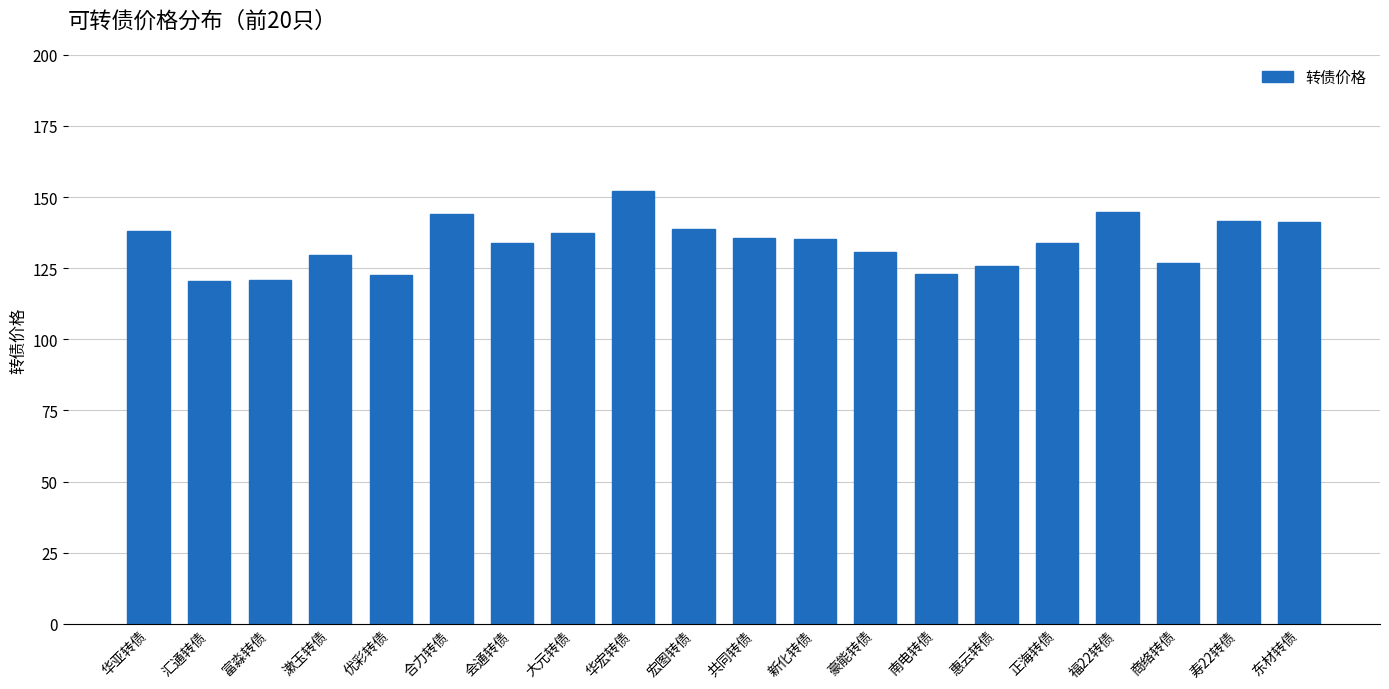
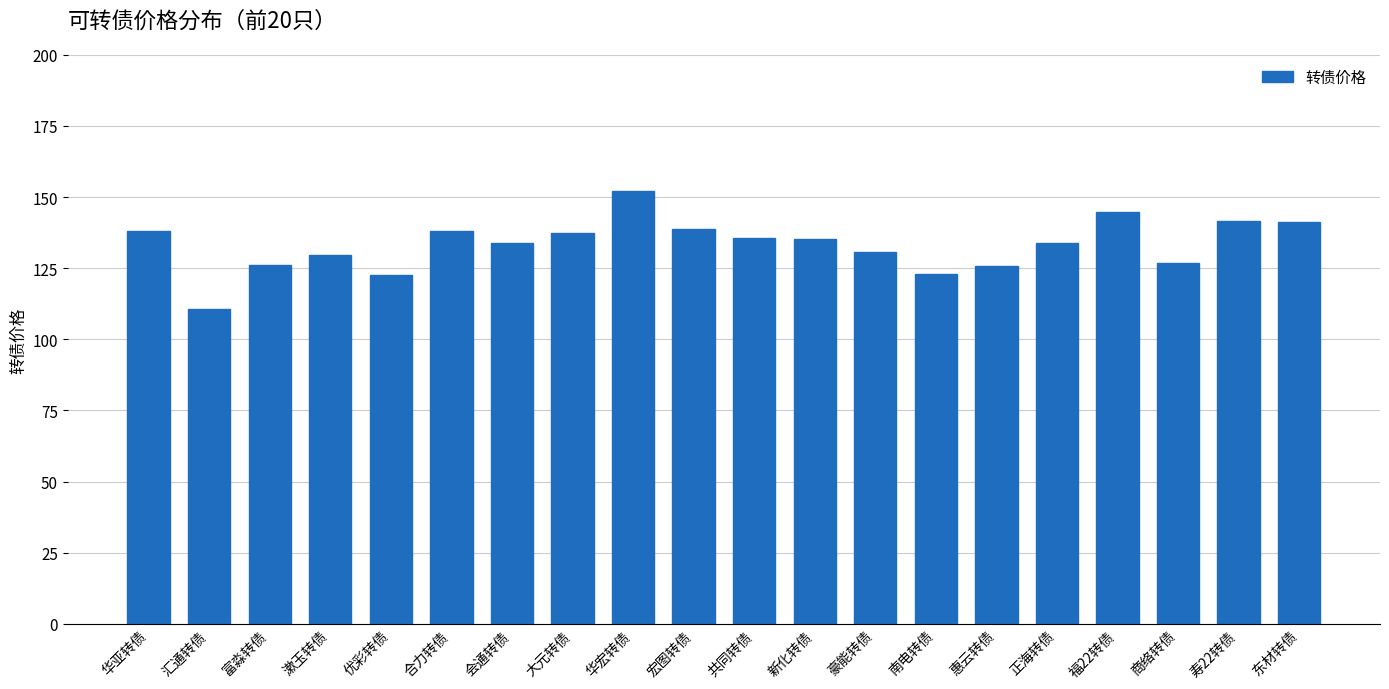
  {
    "华亚转债": 138,
-   "汇通转债": 120,
-   "富淼转债": 121,
+   "汇通转债": 111,
+   "富淼转债": 126,
    "漱玉转债": 130,
    "优彩转债": 123,
-   "合力转债": 144,
+   "合力转债": 138,
    "会通转债": 134,
    "大元转债": 137,
    "华宏转债": 152,
    "宏图转债": 139,
    "共同转债": 135,
    "新化转债": 135,
    "豪能转债": 131,
    "南电转债": 123,
    "惠云转债": 126,
    "正海转债": 134,
    "福22转债": 145,
    "商络转债": 127,
    "寿22转债": 142,
    "东材转债": 141
  }
